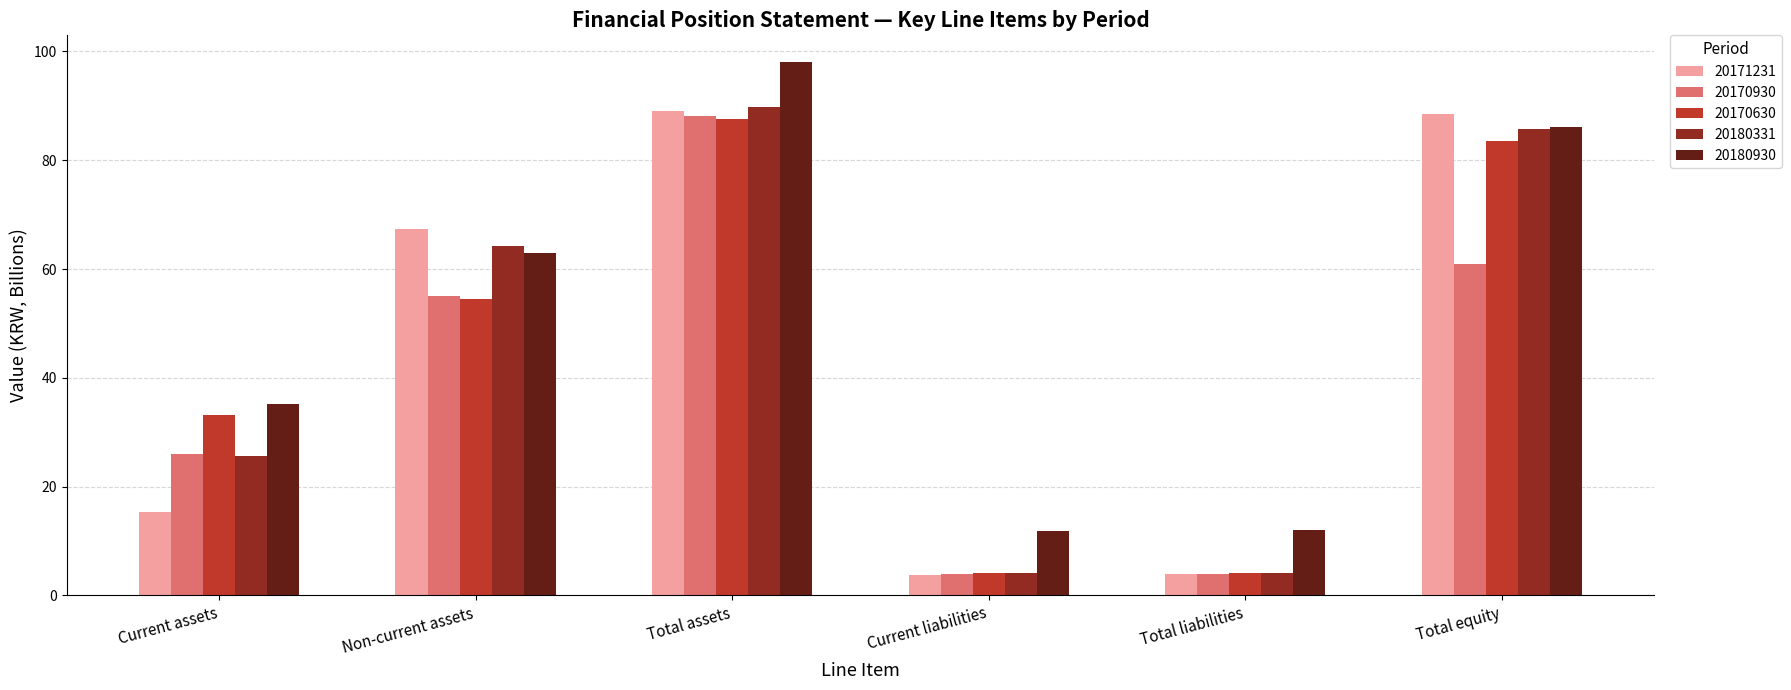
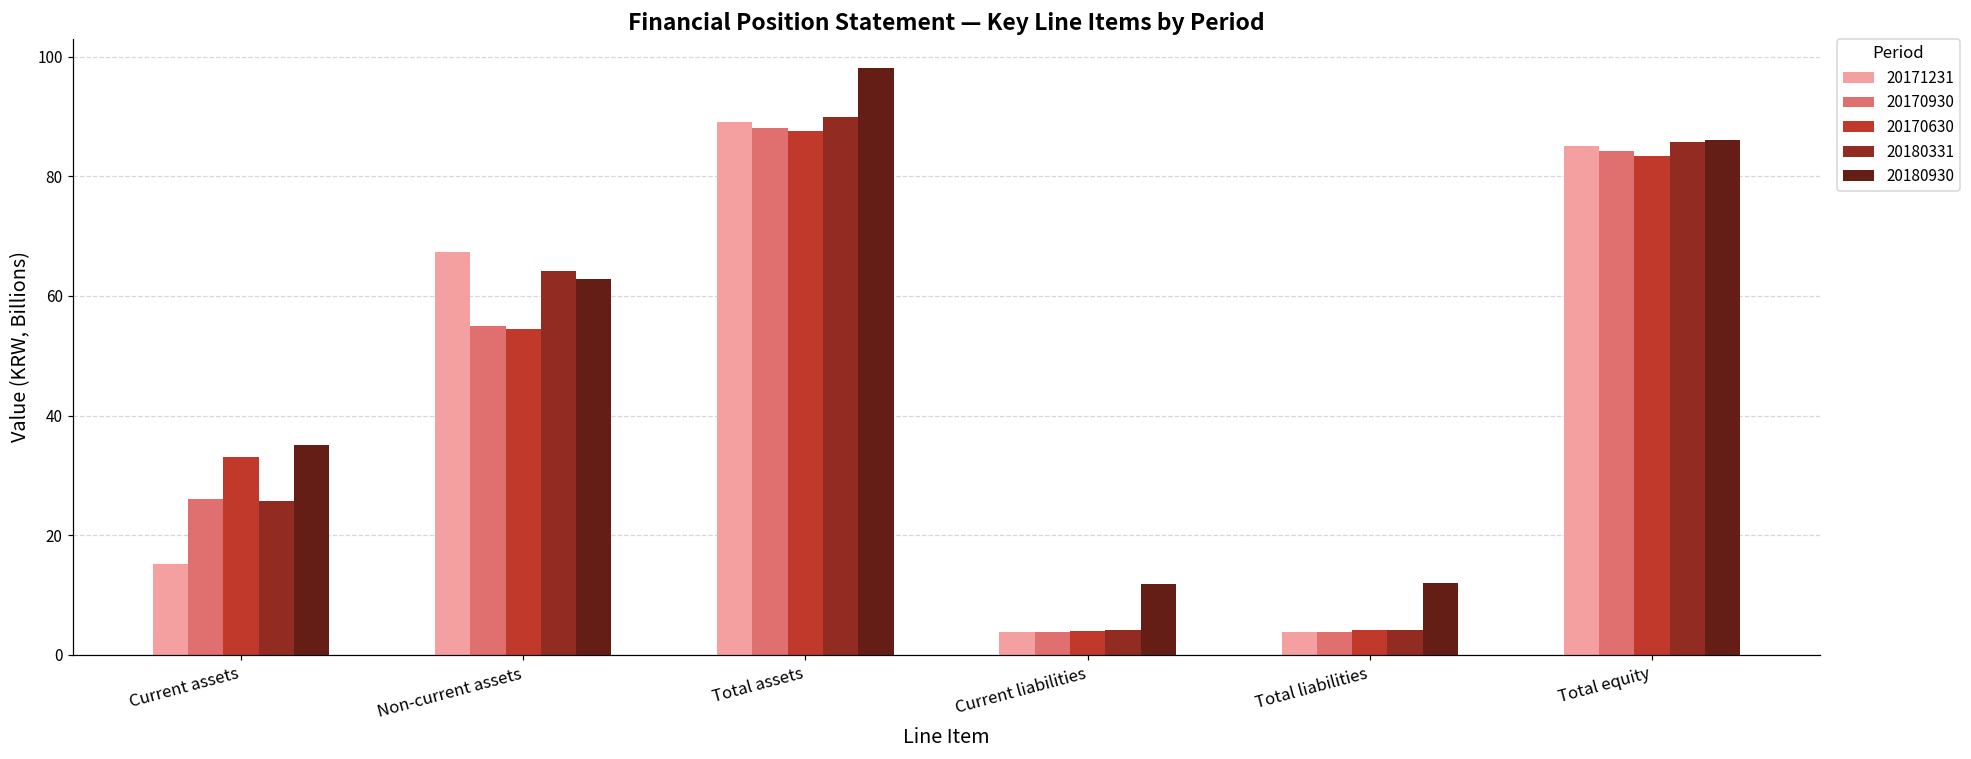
  {
    "20171231": {
      "Current assets": 15,
      "Non-current assets": 67,
      "Total assets": 89,
      "Current liabilities": 4,
      "Total liabilities": 4,
-     "Total equity": 88
+     "Total equity": 85
    },
    "20170930": {
      "Current assets": 26,
      "Non-current assets": 55,
      "Total assets": 88,
      "Current liabilities": 4,
      "Total liabilities": 4,
-     "Total equity": 61
+     "Total equity": 84
    }
  }
